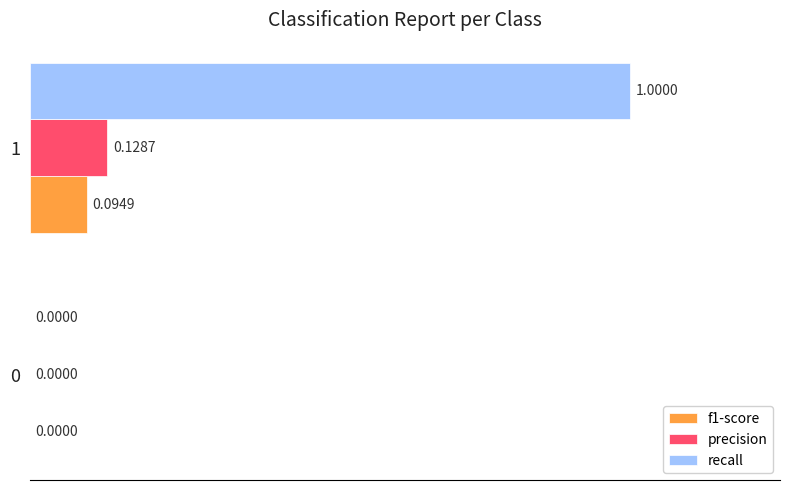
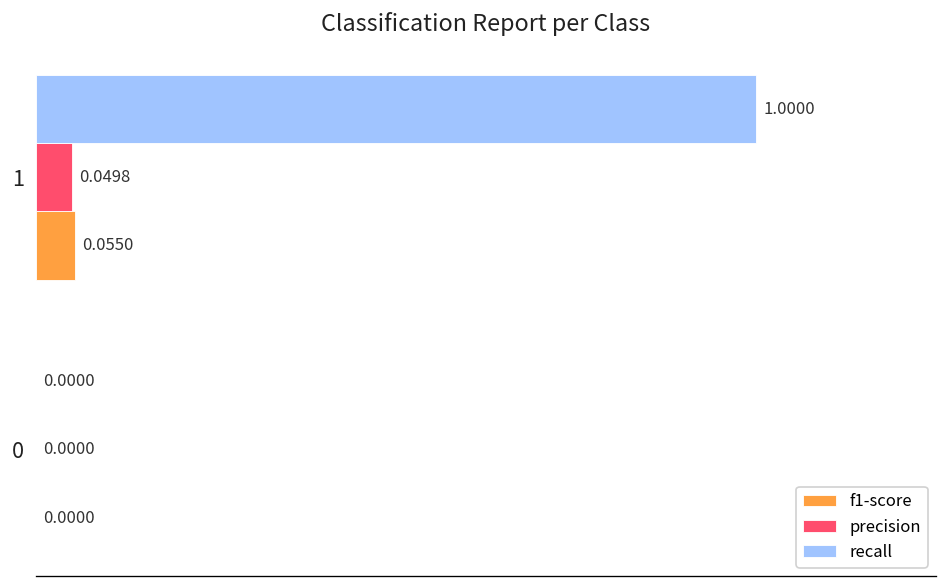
  {
    "f1-score": {
-     "1": 0.0949,
+     "1": 0.0550,
      "0": 0.0000
    },
    "precision": {
-     "1": 0.1287,
+     "1": 0.0498,
      "0": 0.0000
    },
    "recall": {
      "1": 1.0000,
      "0": 0.0000
    }
  }
